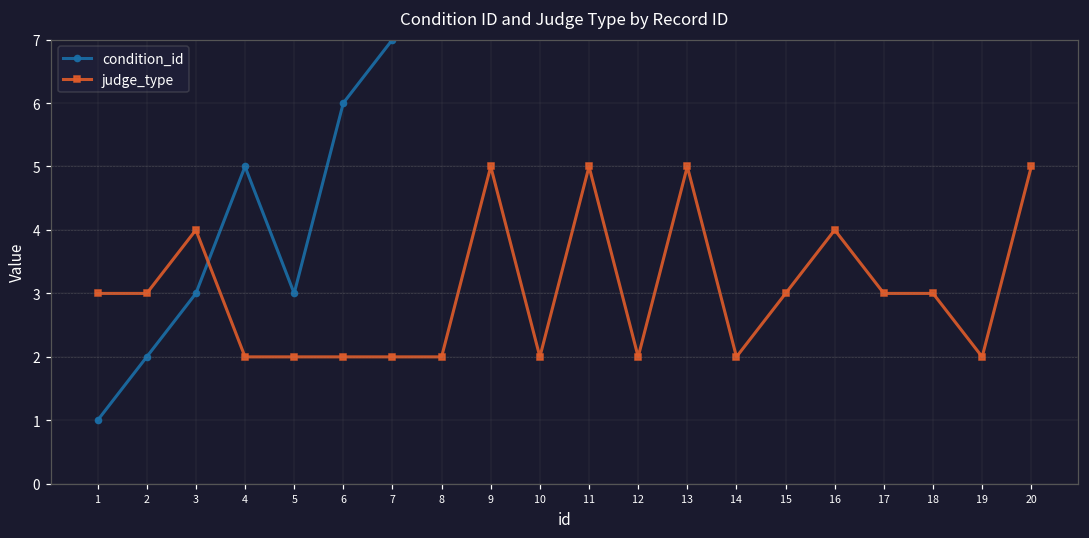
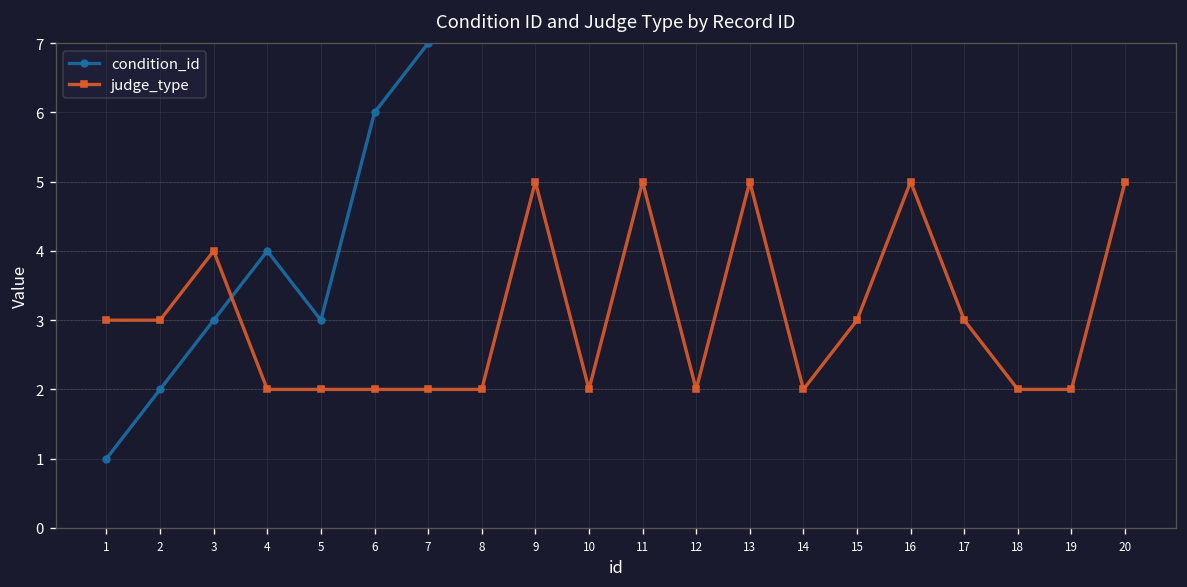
  {
    "condition_id": {
      "1": 1,
      "2": 2,
      "3": 3,
-     "4": 5,
+     "4": 4,
      "5": 3,
      "6": 6,
      "7": 7
    },
    "judge_type": {
      "1": 3,
      "2": 3,
      "3": 4,
      "4": 2,
      "5": 2,
      "6": 2,
      "7": 2,
      "8": 2,
      "9": 5,
      "10": 2,
      "11": 5,
      "12": 2,
      "13": 5,
      "14": 2,
      "15": 3,
-     "16": 4,
+     "16": 5,
      "17": 3,
-     "18": 3,
+     "18": 2,
      "19": 2,
      "20": 5
    }
  }
